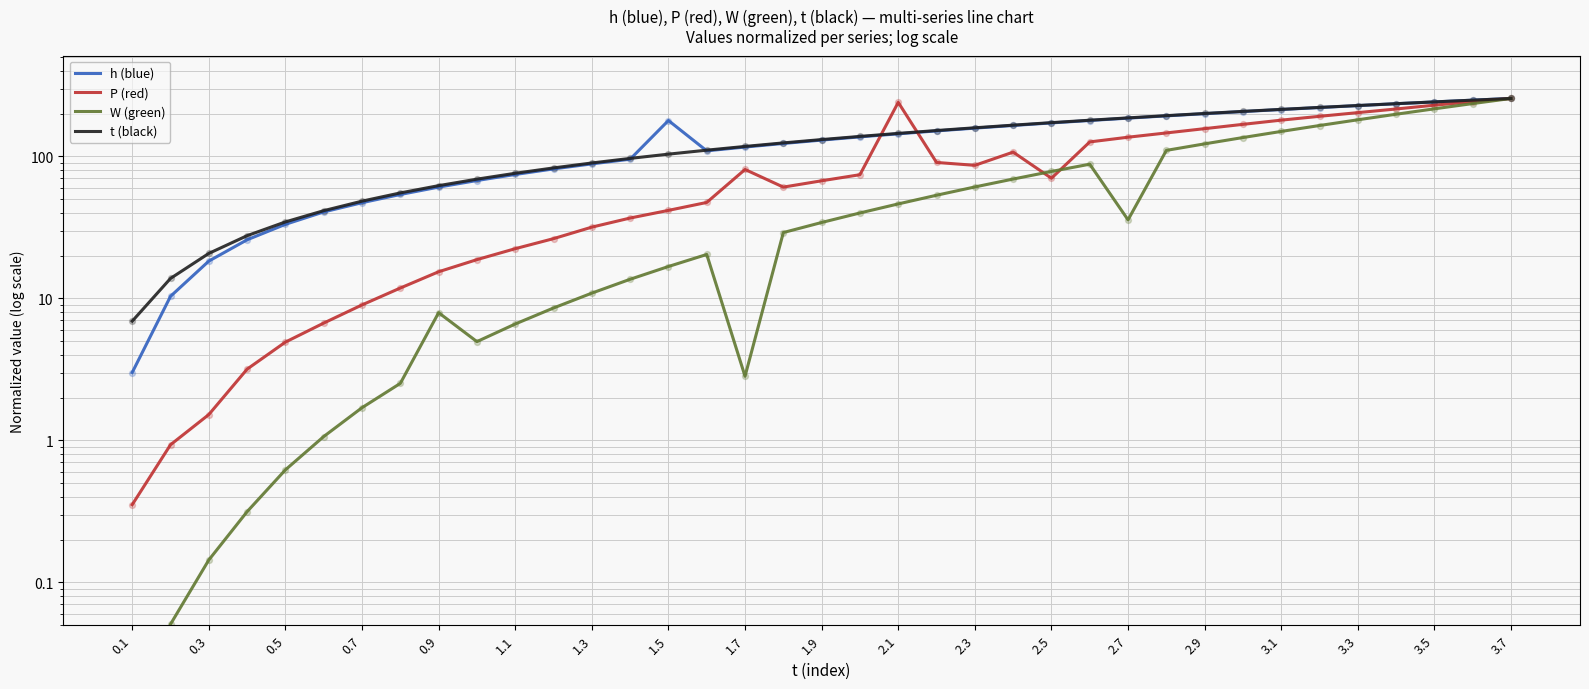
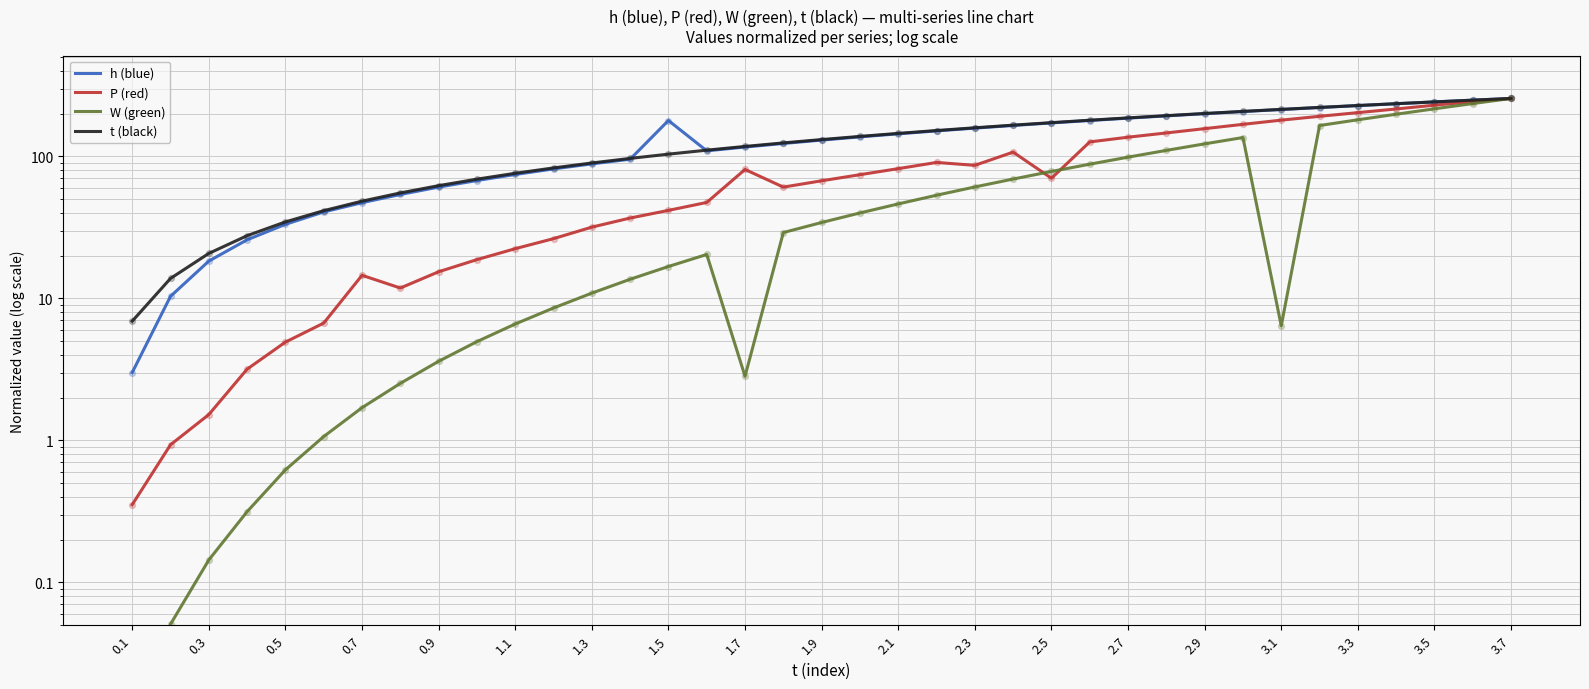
  {
    "h (blue)": {
      "0.1": 3.0,
      "0.3": 18,
      "1.5": 180
    },
    "P (red)": {
      "0.1": 0.35,
      "0.3": 1.5,
      "0.5": 5,
-     "0.7": 9,
+     "0.7": 15,
      "0.9": 15,
      "1.1": 22,
      "1.3": 32,
      "1.5": 42,
      "1.7": 80,
      "1.9": 70,
-     "2.1": 240,
+     "2.1": 80,
      "2.3": 90,
      "2.5": 70,
      "2.7": 140,
      "2.9": 160,
      "3.1": 180,
      "3.3": 200,
      "3.5": 230
    },
    "W (green)": {
      "0.3": 0.14,
      "0.5": 0.6,
      "0.7": 1.7,
-     "0.9": 8,
+     "0.9": 3.6,
      "1.1": 7,
      "1.3": 11,
      "1.5": 17,
      "1.7": 2.8,
      "1.9": 34,
      "2.1": 46,
      "2.3": 61,
      "2.5": 80,
-     "2.7": 36,
+     "2.7": 100,
      "2.9": 120,
-     "3.1": 150,
+     "3.1": 6,
      "3.3": 180,
      "3.5": 220
    },
    "t (black)": {
      "0.1": 7,
      "0.3": 21,
      "1.5": 100
    }
  }
